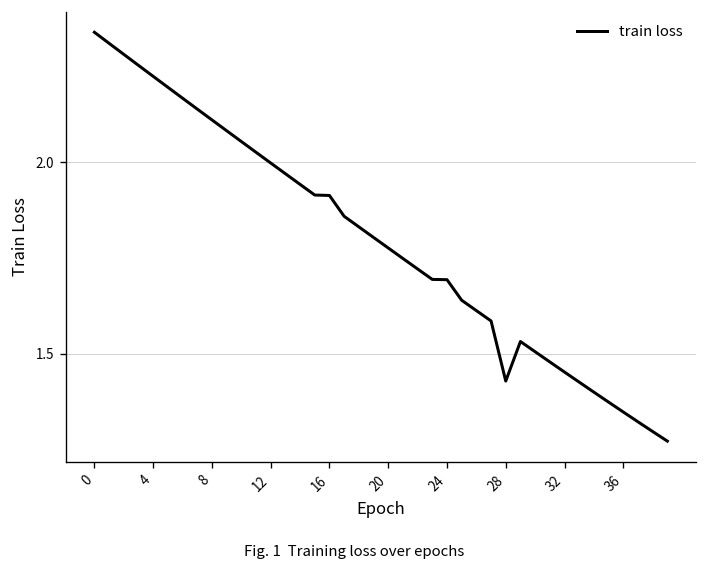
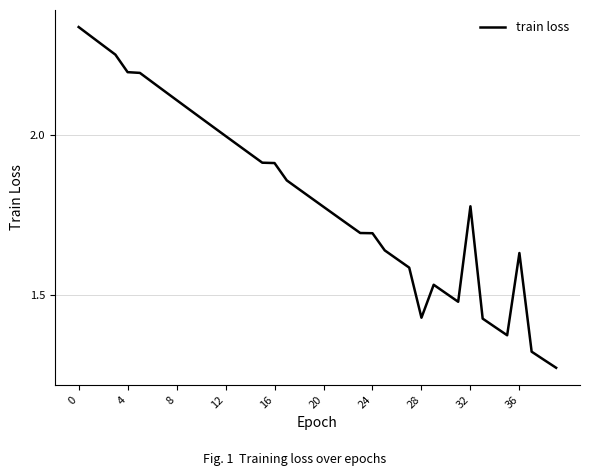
  {
    "0": 2.34,
-   "4": 2.22,
+   "4": 2.20,
    "8": 2.11,
    "12": 2.00,
    "16": 1.91,
    "20": 1.78,
    "24": 1.69,
    "28": 1.43,
-   "32": 1.45,
-   "36": 1.35
+   "32": 1.78,
+   "36": 1.63
  }
